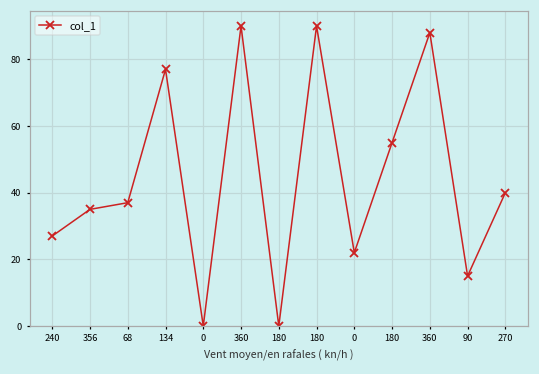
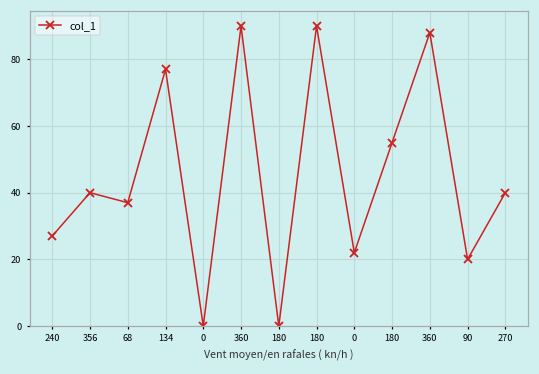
  {
    "240": 27,
-   "356": 35,
+   "356": 40,
    "68": 37,
    "134": 77,
-   "90": 15,
+   "90": 20,
    "270": 40
  }
